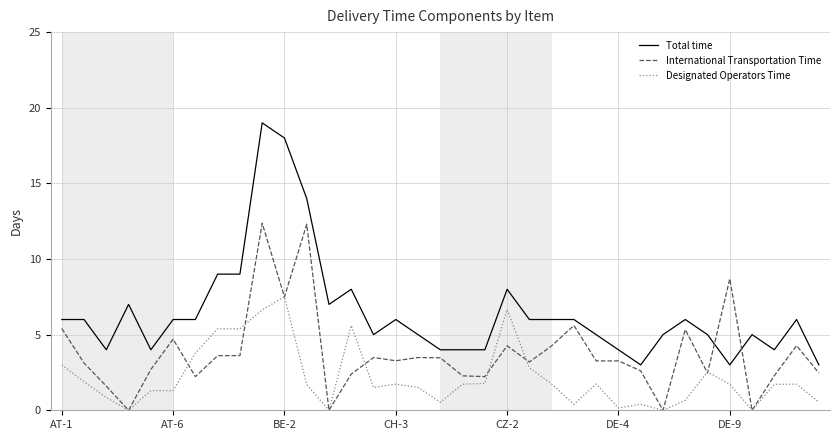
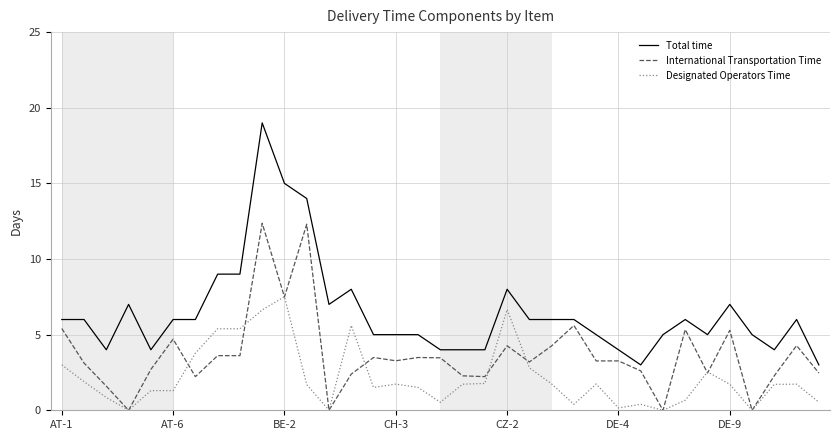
  {
    "Total time": {
      "AT-1": 6,
      "AT-6": 6,
-     "BE-2": 18,
-     "CH-3": 6,
+     "BE-2": 15,
+     "CH-3": 5,
      "CZ-2": 8,
      "DE-4": 4,
-     "DE-9": 3
+     "DE-9": 7
    },
    "International Transportation Time": {
      "AT-1": 5.4,
      "AT-6": 4.7,
      "CH-3": 3.3,
      "CZ-2": 4.3,
      "DE-4": 3.3,
-     "DE-9": 8.7
+     "DE-9": 5.3
    },
    "Designated Operators Time": {
      "AT-1": 3.0,
      "AT-6": 1.3,
      "CH-3": 1.7,
      "CZ-2": 6.7,
      "DE-4": 0.2,
      "DE-9": 1.7
    }
  }
